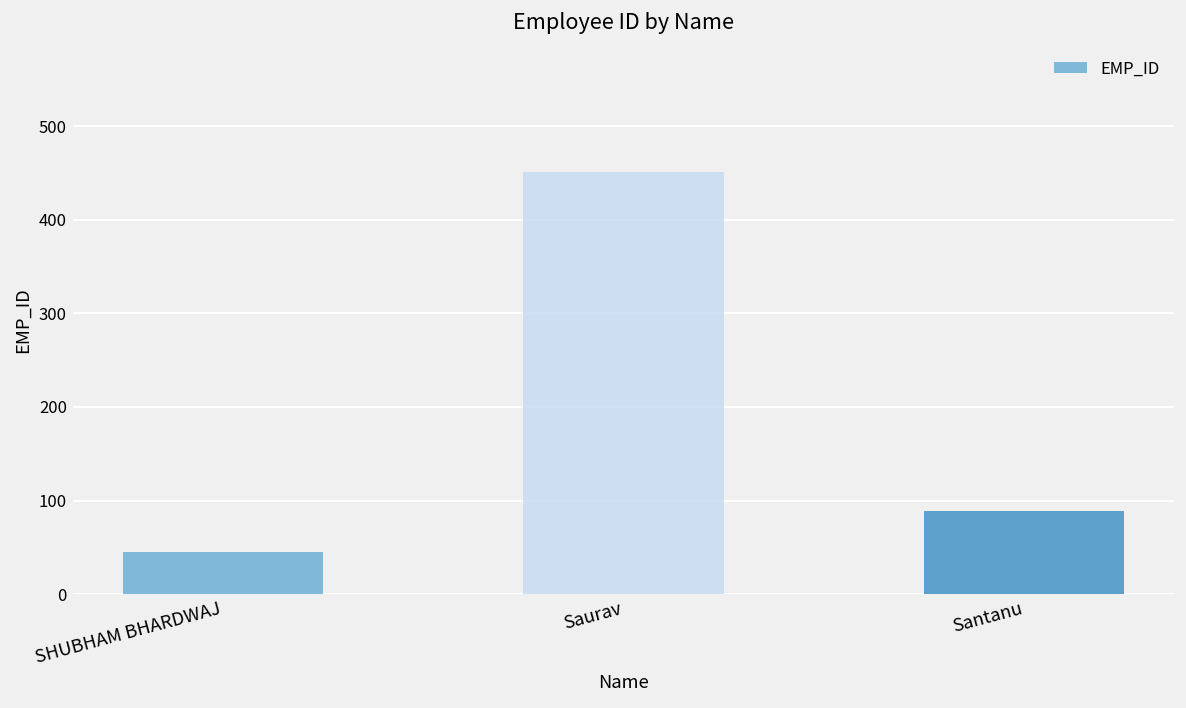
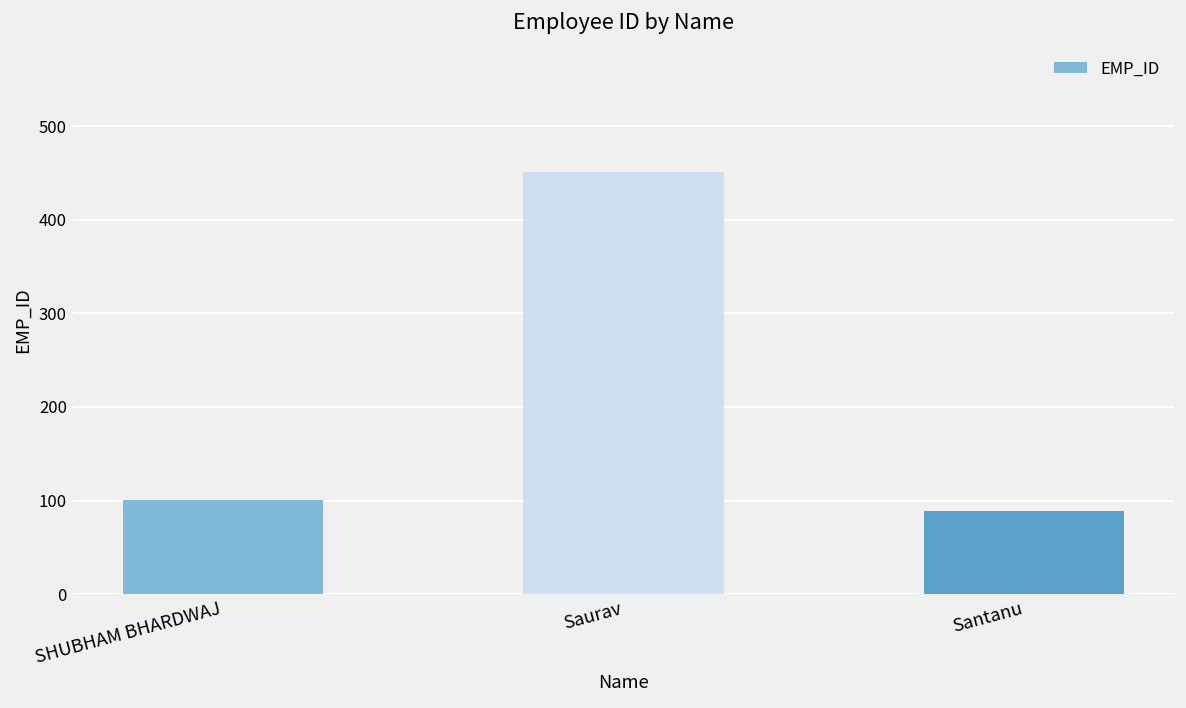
  {
-   "SHUBHAM BHARDWAJ": 50,
+   "SHUBHAM BHARDWAJ": 100,
    "Saurav": 450,
    "Santanu": 90
  }
